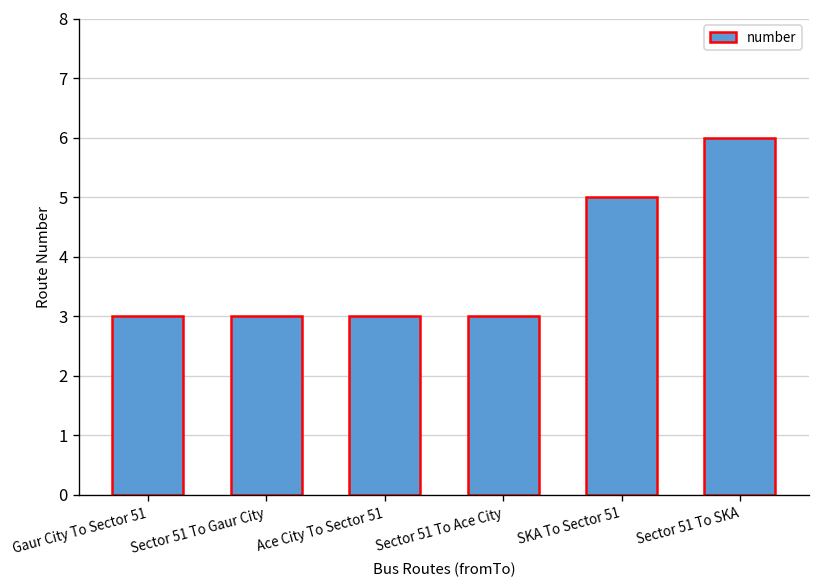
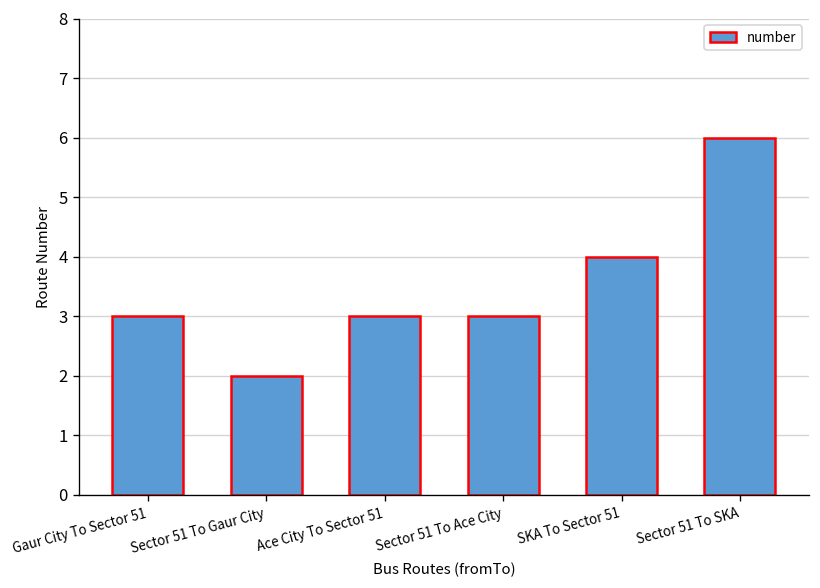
  {
    "Gaur City To Sector 51": 3,
-   "Sector 51 To Gaur City": 3,
+   "Sector 51 To Gaur City": 2,
    "Ace City To Sector 51": 3,
    "Sector 51 To Ace City": 3,
-   "SKA To Sector 51": 5,
+   "SKA To Sector 51": 4,
    "Sector 51 To SKA": 6
  }
